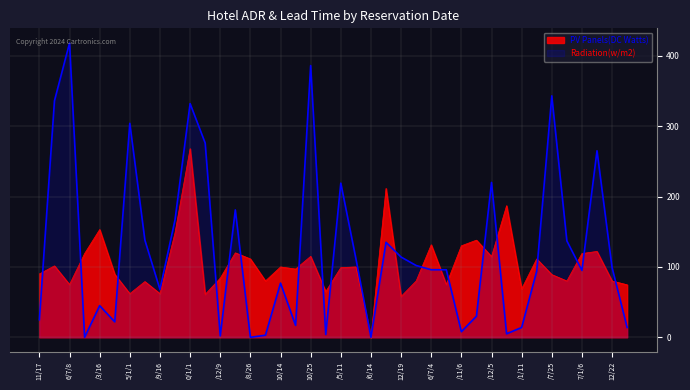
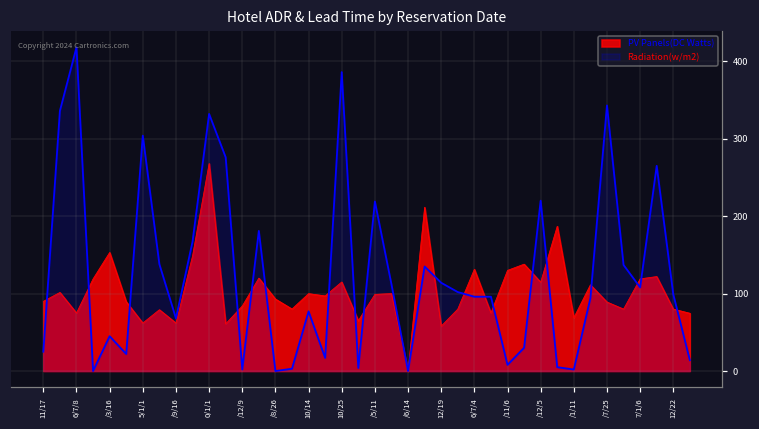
  {
    "PV Panels(DC Watts)": {
      "11/17": 90,
      "6/7/8": 80,
      "/3/16": 150,
      "5/1/1": 60,
      "/9/16": 60,
      "0/1/1": 270,
      "/12/9": 80,
-     "/8/26": 110,
+     "/8/26": 90,
      "10/14": 100,
      "10/25": 120,
      "/5/11": 100,
      "12/19": 60,
      "6/7/4": 130,
      "/11/6": 130,
      "/12/5": 110,
      "/1/11": 70,
      "/7/25": 90,
      "7/1/6": 120,
      "12/22": 80
    },
    "Radiation(w/m2)": {
      "11/17": 30,
      "/3/16": 50,
      "5/1/1": 300,
      "/9/16": 70,
      "0/1/1": 330,
      "/12/9": 0,
      "/8/26": 0,
      "10/14": 80,
      "10/25": 390,
      "/5/11": 220,
      "12/19": 110,
      "6/7/4": 100,
      "/11/6": 10,
      "/12/5": 220,
-     "/1/11": 10,
+     "/1/11": 0,
      "/7/25": 340,
-     "7/1/6": 100,
+     "7/1/6": 110,
      "12/22": 100
    }
  }
